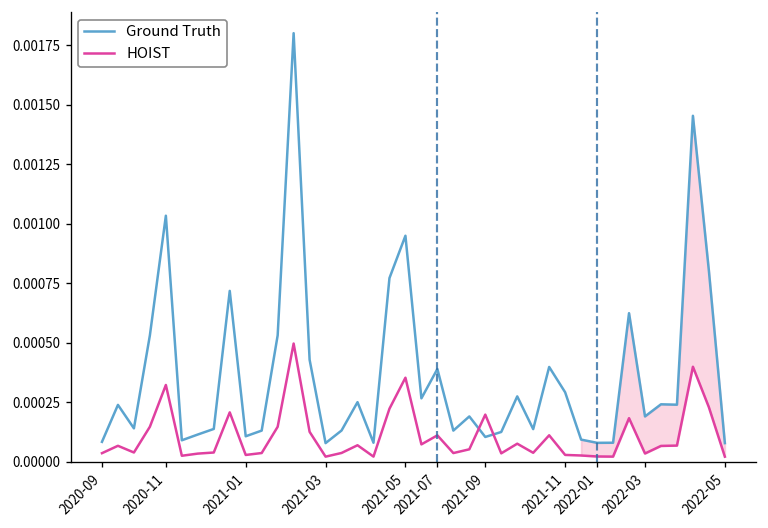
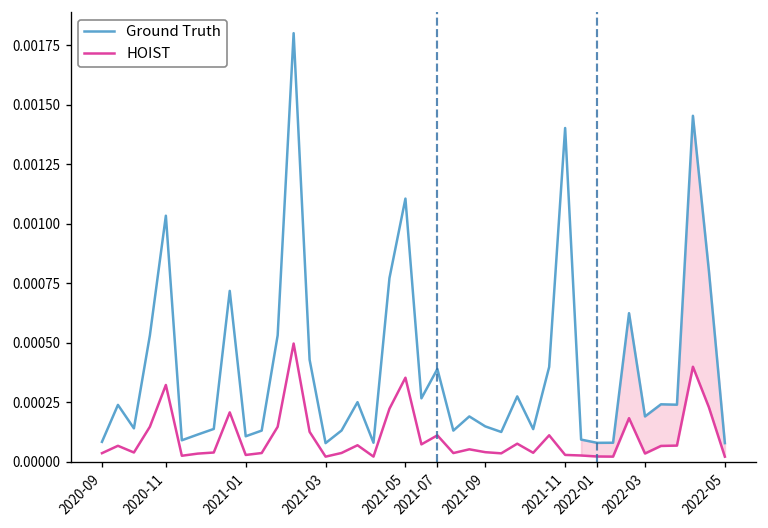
  {
    "Ground Truth": {
      "2020-09": 0.00008,
      "2020-11": 0.00103,
      "2021-01": 0.00011,
      "2021-03": 0.00008,
-     "2021-05": 0.00095,
+     "2021-05": 0.00111,
      "2021-07": 0.00039,
-     "2021-09": 0.00010,
-     "2021-11": 0.00029
+     "2021-09": 0.00015,
+     "2021-11": 0.00140
    },
    "HOIST": {
      "2020-09": 0.00004,
      "2020-11": 0.00032,
      "2021-01": 0.00003,
      "2021-03": 0.00002,
      "2021-05": 0.00035,
      "2021-07": 0.00011,
-     "2021-09": 0.00020,
+     "2021-09": 0.00004,
      "2021-11": 0.00003,
      "2022-01": 0.00002,
      "2022-03": 0.00004,
      "2022-05": 0.00002
    }
  }
